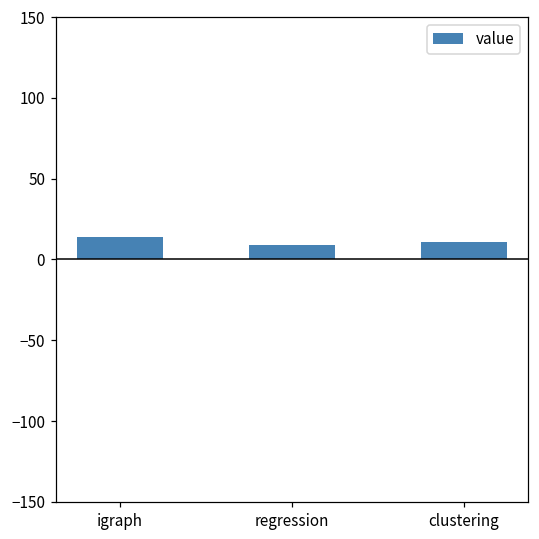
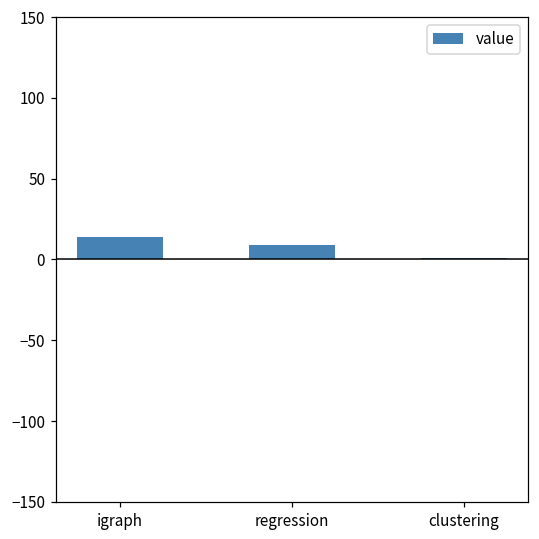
  {
    "igraph": 14,
    "regression": 9,
-   "clustering": 11
+   "clustering": 1
  }
